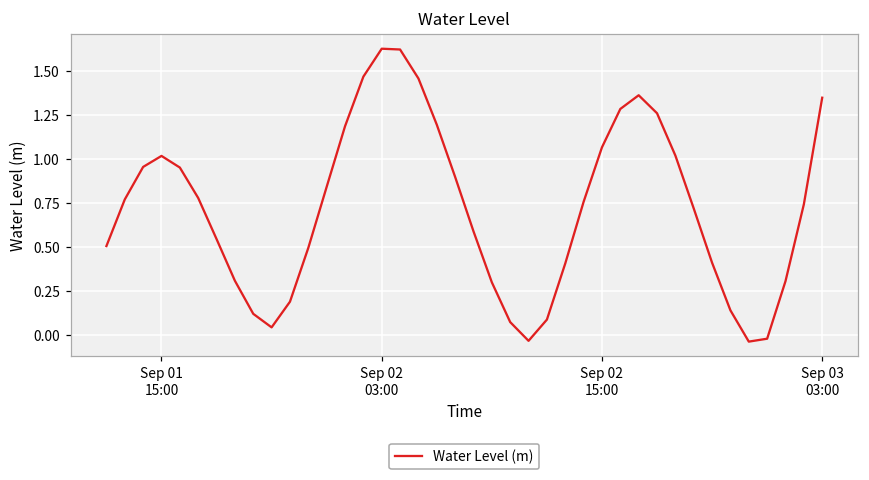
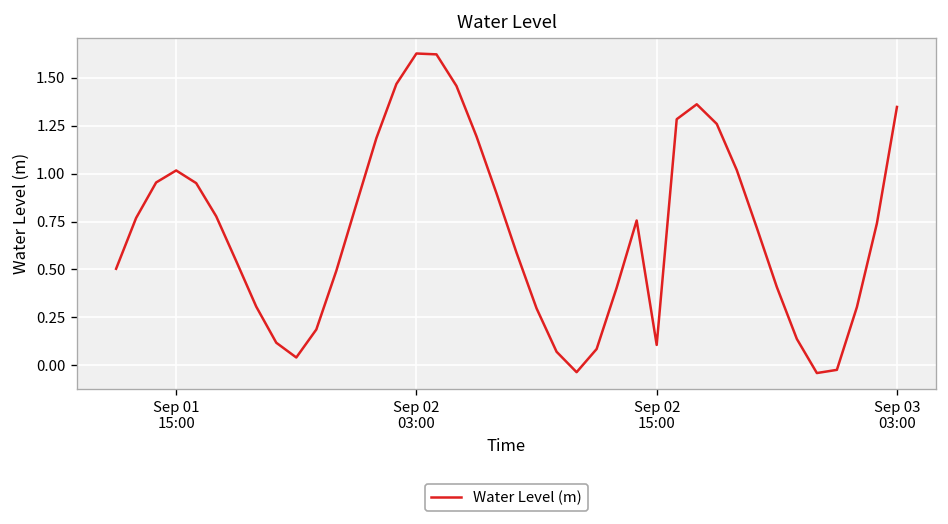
  {
    "Sep 01 15:00": 1.02,
    "Sep 02 03:00": 1.63,
-   "Sep 02 15:00": 1.07,
+   "Sep 02 15:00": 0.11,
    "Sep 03 03:00": 1.35
  }
